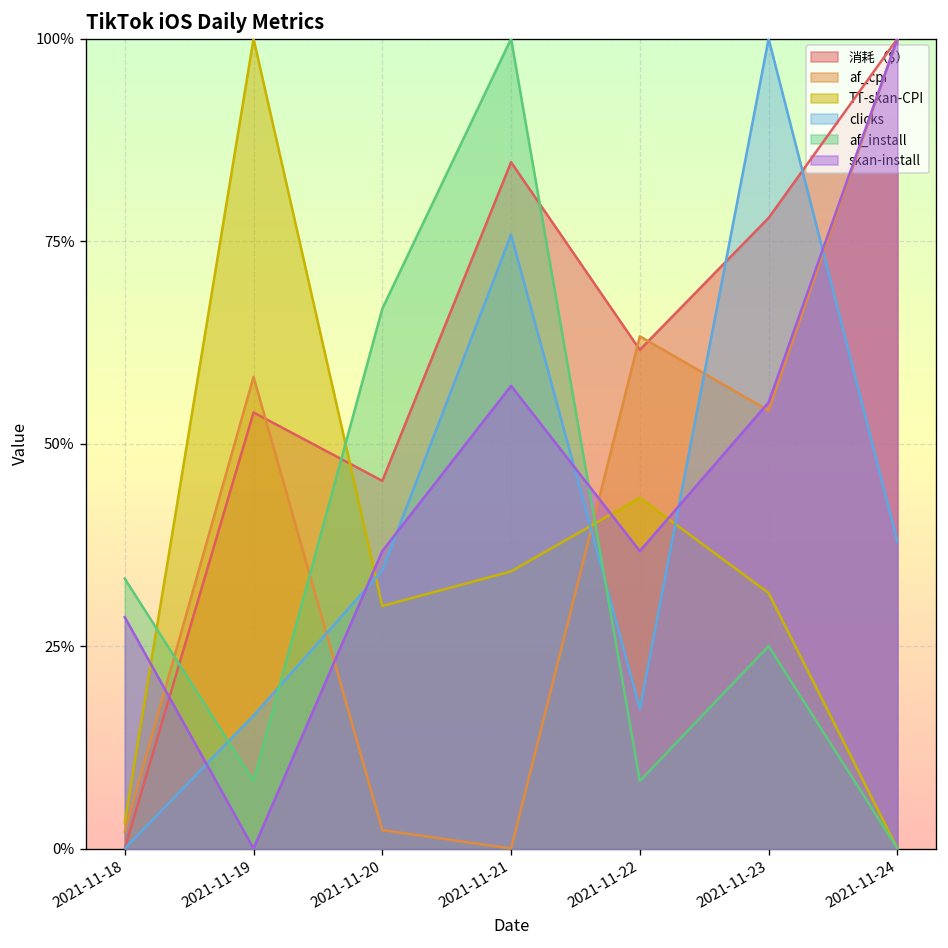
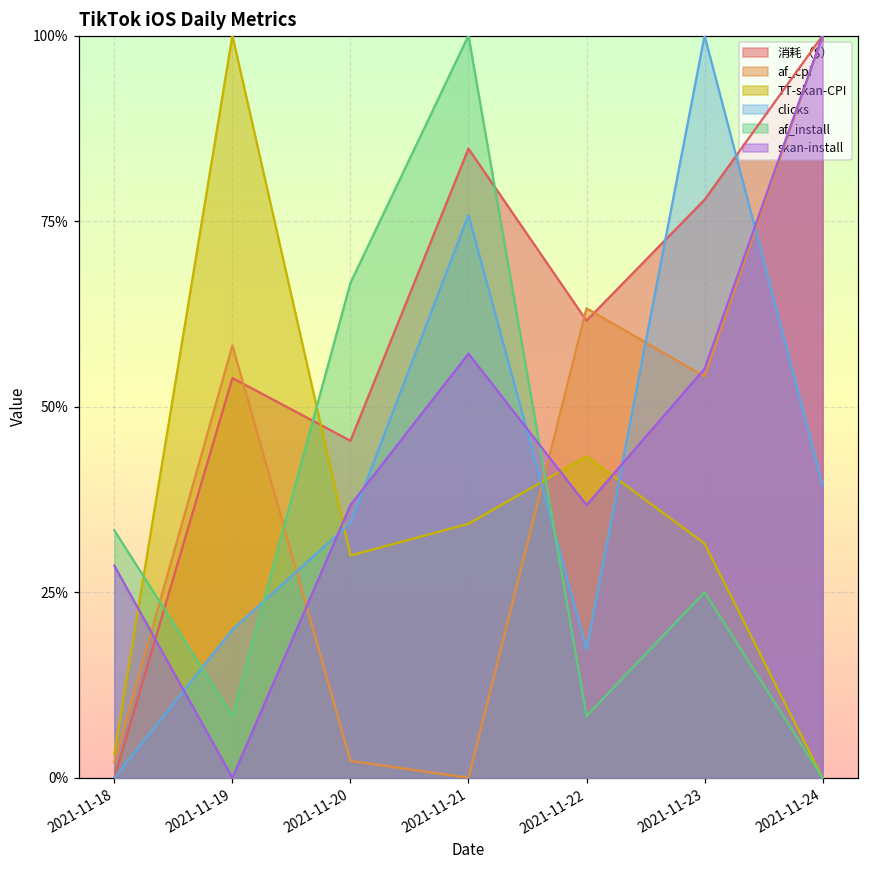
  {
    "clicks": {
-     "2021-11-19": "16%",
+     "2021-11-19": "20%",
      "2021-11-20": "34%",
      "2021-11-21": "76%",
      "2021-11-22": "17%",
      "2021-11-23": "100%",
-     "2021-11-24": "38%"
+     "2021-11-24": "39%"
    },
    "af_install": {
      "2021-11-18": "33%",
      "2021-11-19": "8%",
      "2021-11-20": "67%",
      "2021-11-21": "100%",
      "2021-11-22": "8%",
      "2021-11-23": "25%"
    },
    "skan-install": {
      "2021-11-18": "29%",
      "2021-11-19": "0%",
      "2021-11-20": "37%",
      "2021-11-21": "57%",
      "2021-11-22": "37%",
      "2021-11-23": "55%"
    }
  }
